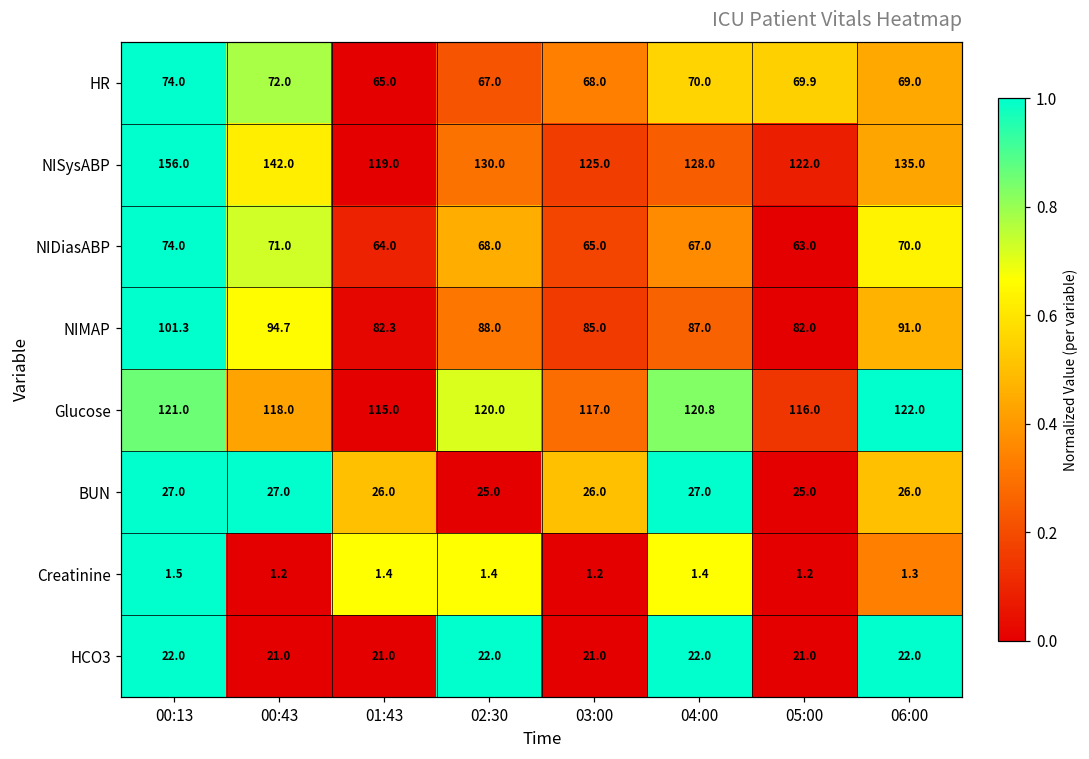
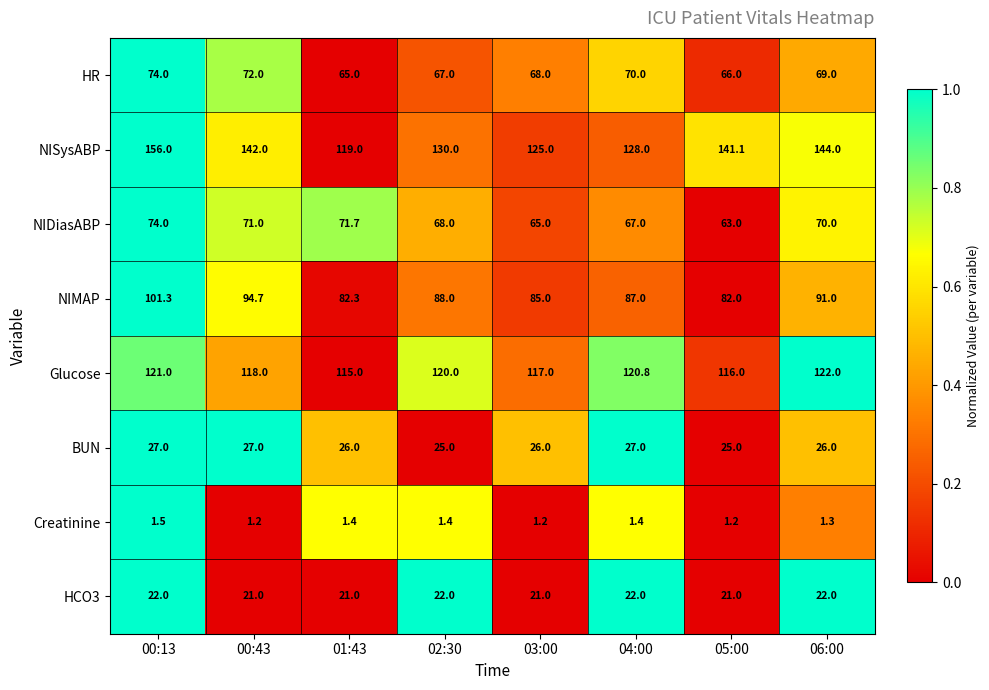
  {
    "HR": {
      "00:13": 74.0,
      "00:43": 72.0,
      "01:43": 65.0,
      "02:30": 67.0,
      "03:00": 68.0,
      "04:00": 70.0,
-     "05:00": 69.9,
+     "05:00": 66.0,
      "06:00": 69.0
    },
    "NISysABP": {
      "00:13": 156.0,
      "00:43": 142.0,
      "01:43": 119.0,
      "02:30": 130.0,
      "03:00": 125.0,
      "04:00": 128.0,
-     "05:00": 122.0,
-     "06:00": 135.0
+     "05:00": 141.1,
+     "06:00": 144.0
    },
    "NIDiasABP": {
      "00:13": 74.0,
      "00:43": 71.0,
-     "01:43": 64.0,
+     "01:43": 71.7,
      "02:30": 68.0,
      "03:00": 65.0,
      "04:00": 67.0,
      "05:00": 63.0,
      "06:00": 70.0
    },
    "NIMAP": {
      "00:13": 101.3,
      "00:43": 94.7,
      "01:43": 82.3,
      "02:30": 88.0,
      "03:00": 85.0,
      "04:00": 87.0,
      "05:00": 82.0,
      "06:00": 91.0
    },
    "Glucose": {
      "00:13": 121.0,
      "00:43": 118.0,
      "01:43": 115.0,
      "02:30": 120.0,
      "03:00": 117.0,
      "04:00": 120.8,
      "05:00": 116.0,
      "06:00": 122.0
    },
    "BUN": {
      "00:13": 27.0,
      "00:43": 27.0,
      "01:43": 26.0,
      "02:30": 25.0,
      "03:00": 26.0,
      "04:00": 27.0,
      "05:00": 25.0,
      "06:00": 26.0
    },
    "Creatinine": {
      "00:13": 1.5,
      "00:43": 1.2,
      "01:43": 1.4,
      "02:30": 1.4,
      "03:00": 1.2,
      "04:00": 1.4,
      "05:00": 1.2,
      "06:00": 1.3
    },
    "HCO3": {
      "00:13": 22.0,
      "00:43": 21.0,
      "01:43": 21.0,
      "02:30": 22.0,
      "03:00": 21.0,
      "04:00": 22.0,
      "05:00": 21.0,
      "06:00": 22.0
    }
  }
